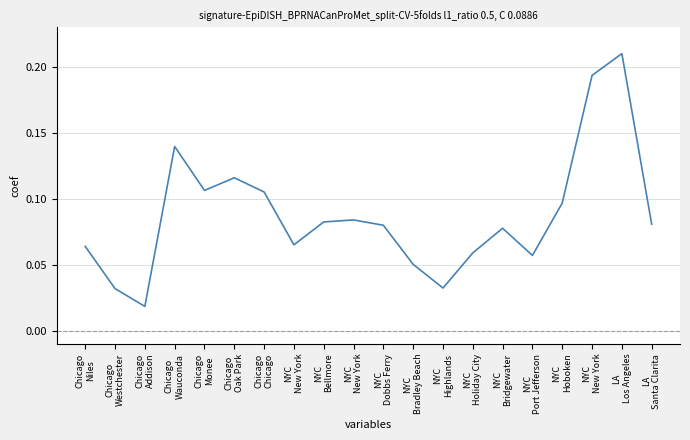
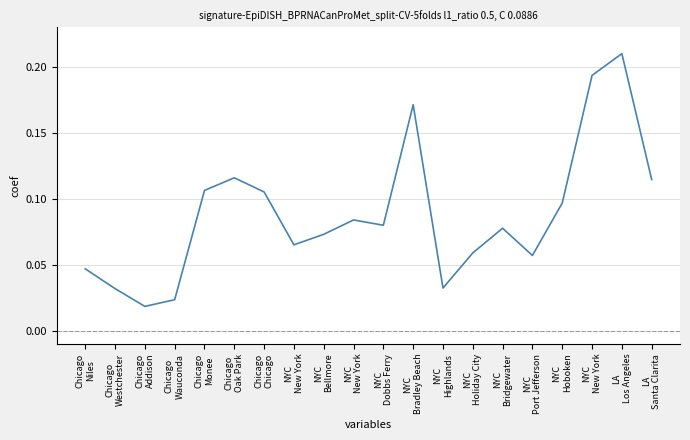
  {
-   "Chicago Niles": 0.064,
+   "Chicago Niles": 0.047,
    "Chicago Westchester": 0.032,
    "Chicago Addison": 0.018,
-   "Chicago Wauconda": 0.140,
+   "Chicago Wauconda": 0.024,
    "Chicago Monee": 0.106,
    "Chicago Oak Park": 0.116,
    "Chicago Chicago": 0.105,
-   "NYC Bellmore": 0.082,
+   "NYC Bellmore": 0.073,
    "NYC Dobbs Ferry": 0.080,
-   "NYC Bradley Beach": 0.050,
+   "NYC Bradley Beach": 0.171,
    "NYC Highlands": 0.032,
    "NYC Holiday City": 0.059,
    "NYC Bridgewater": 0.078,
    "NYC Port Jefferson": 0.057,
    "NYC Hoboken": 0.097,
    "LA Los Angeles": 0.210,
-   "LA Santa Clarita": 0.081
+   "LA Santa Clarita": 0.115
  }
